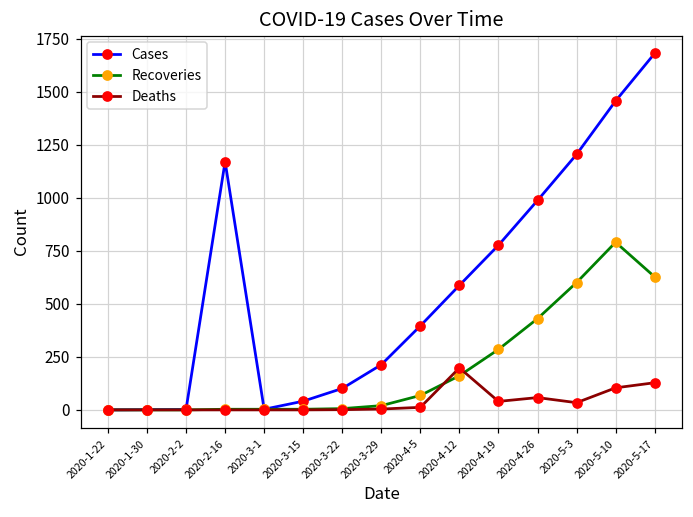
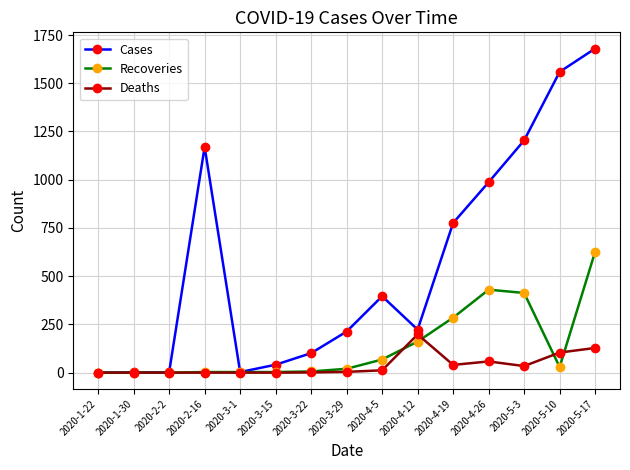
  {
    "Cases": {
      "2020-2-16": 1170,
      "2020-3-15": 40,
      "2020-3-22": 100,
      "2020-3-29": 210,
      "2020-4-5": 400,
-     "2020-4-12": 590,
+     "2020-4-12": 220,
      "2020-4-19": 780,
      "2020-4-26": 990,
      "2020-5-3": 1200,
-     "2020-5-10": 1460,
+     "2020-5-10": 1560,
      "2020-5-17": 1680
    },
    "Recoveries": {
      "2020-3-29": 20,
      "2020-4-5": 70,
      "2020-4-12": 160,
      "2020-4-19": 290,
      "2020-4-26": 430,
-     "2020-5-3": 600,
-     "2020-5-10": 790,
+     "2020-5-3": 410,
+     "2020-5-10": 30,
      "2020-5-17": 630
    },
    "Deaths": {
      "2020-3-29": 0,
      "2020-4-5": 10,
      "2020-4-12": 200,
      "2020-4-19": 40,
      "2020-4-26": 60,
      "2020-5-3": 30,
      "2020-5-10": 100,
      "2020-5-17": 130
    }
  }
